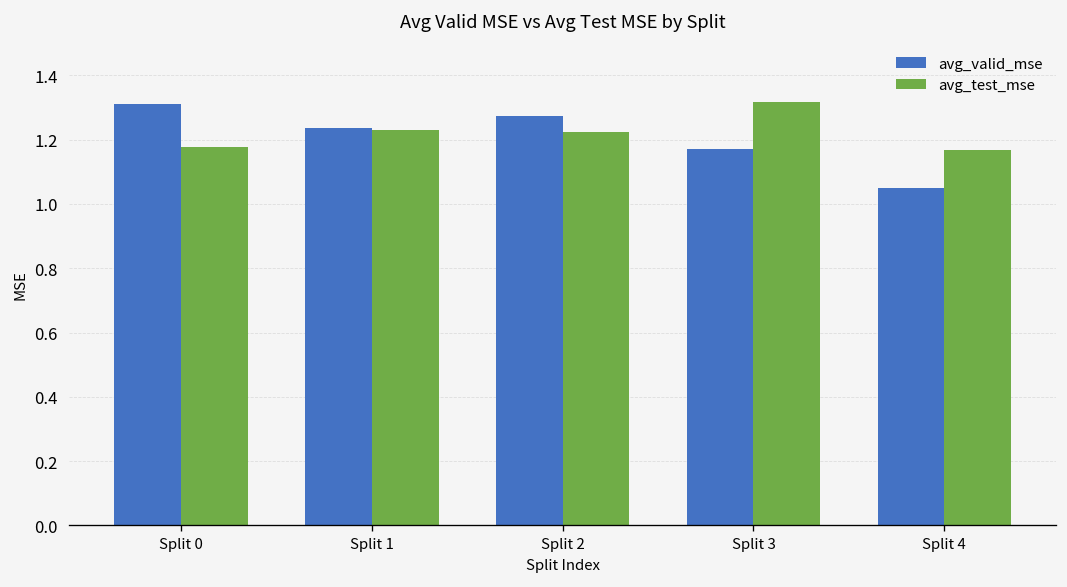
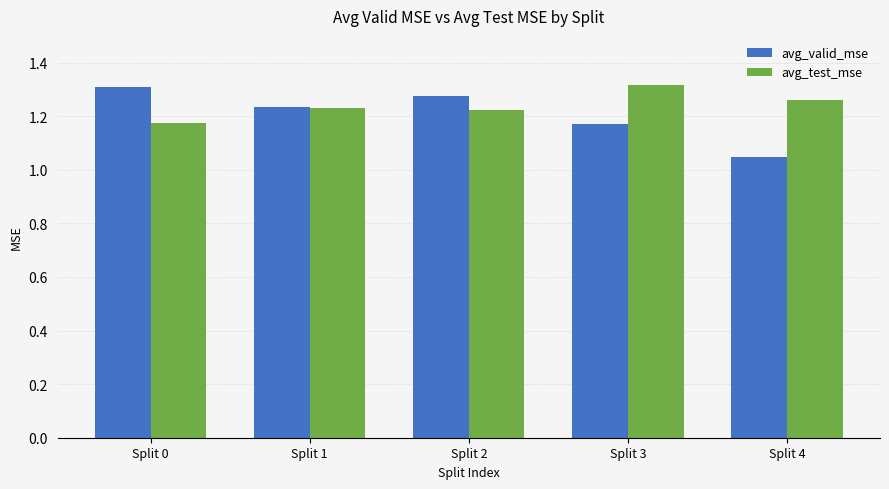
  {
    "avg_valid_mse": {
      "Split 0": 1.31,
      "Split 1": 1.24,
      "Split 2": 1.27,
      "Split 3": 1.17,
      "Split 4": 1.05
    },
    "avg_test_mse": {
      "Split 0": 1.18,
      "Split 1": 1.23,
      "Split 2": 1.22,
      "Split 3": 1.32,
-     "Split 4": 1.17
+     "Split 4": 1.26
    }
  }
